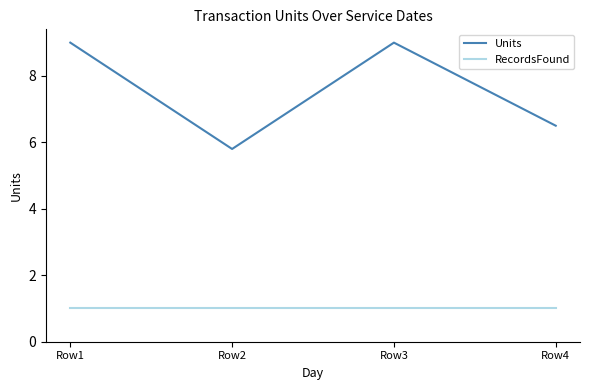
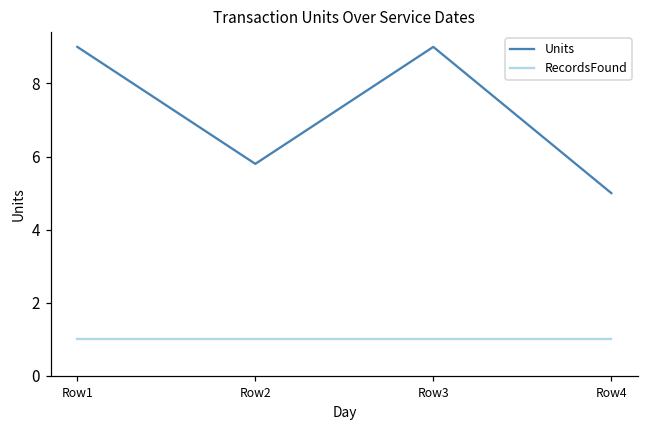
  {
    "Units": {
      "Row1": 9.0,
      "Row2": 5.8,
      "Row3": 9.0,
-     "Row4": 6.5
+     "Row4": 5.0
    },
    "RecordsFound": {
      "Row1": 1.0,
      "Row2": 1.0,
      "Row3": 1.0,
      "Row4": 1.0
    }
  }
